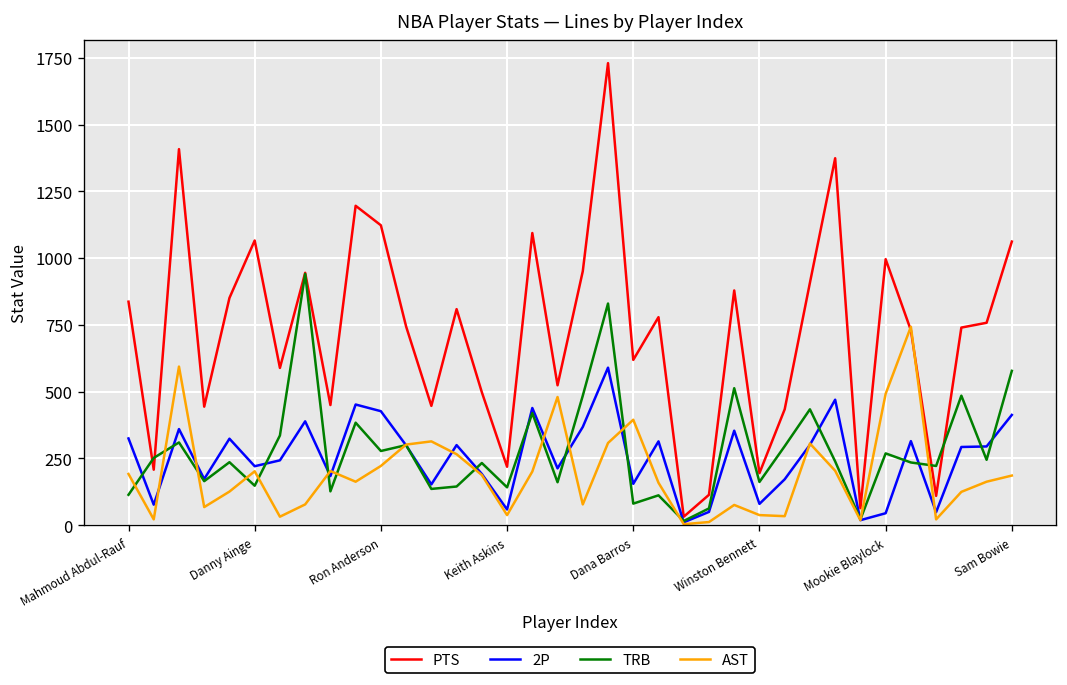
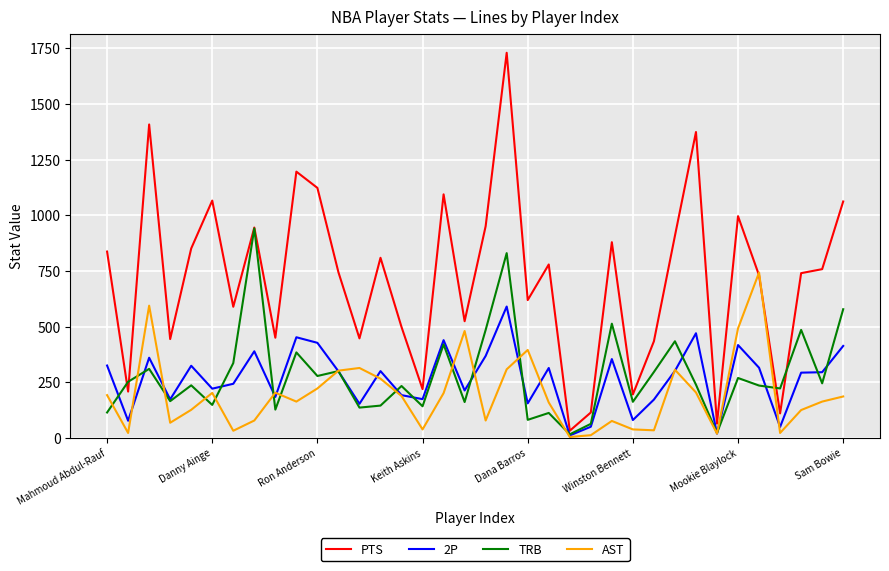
  {
    "PTS": {
      "Mahmoud Abdul-Rauf": 840,
      "Danny Ainge": 1070,
      "Ron Anderson": 1120,
      "Keith Askins": 220,
      "Dana Barros": 620,
      "Winston Bennett": 200,
      "Mookie Blaylock": 1000,
      "Sam Bowie": 1060
    },
    "2P": {
      "Mahmoud Abdul-Rauf": 330,
      "Danny Ainge": 220,
      "Ron Anderson": 430,
-     "Keith Askins": 60,
+     "Keith Askins": 170,
      "Dana Barros": 160,
      "Winston Bennett": 80,
-     "Mookie Blaylock": 50,
+     "Mookie Blaylock": 420,
      "Sam Bowie": 410
    },
    "TRB": {
      "Mahmoud Abdul-Rauf": 110,
      "Danny Ainge": 150,
      "Ron Anderson": 280,
      "Keith Askins": 140,
      "Dana Barros": 80,
      "Winston Bennett": 160,
      "Mookie Blaylock": 270,
      "Sam Bowie": 580
    },
    "AST": {
      "Mahmoud Abdul-Rauf": 190,
      "Danny Ainge": 200,
      "Ron Anderson": 220,
      "Keith Askins": 40,
      "Dana Barros": 400,
      "Winston Bennett": 40,
      "Mookie Blaylock": 490,
      "Sam Bowie": 190
    }
  }
